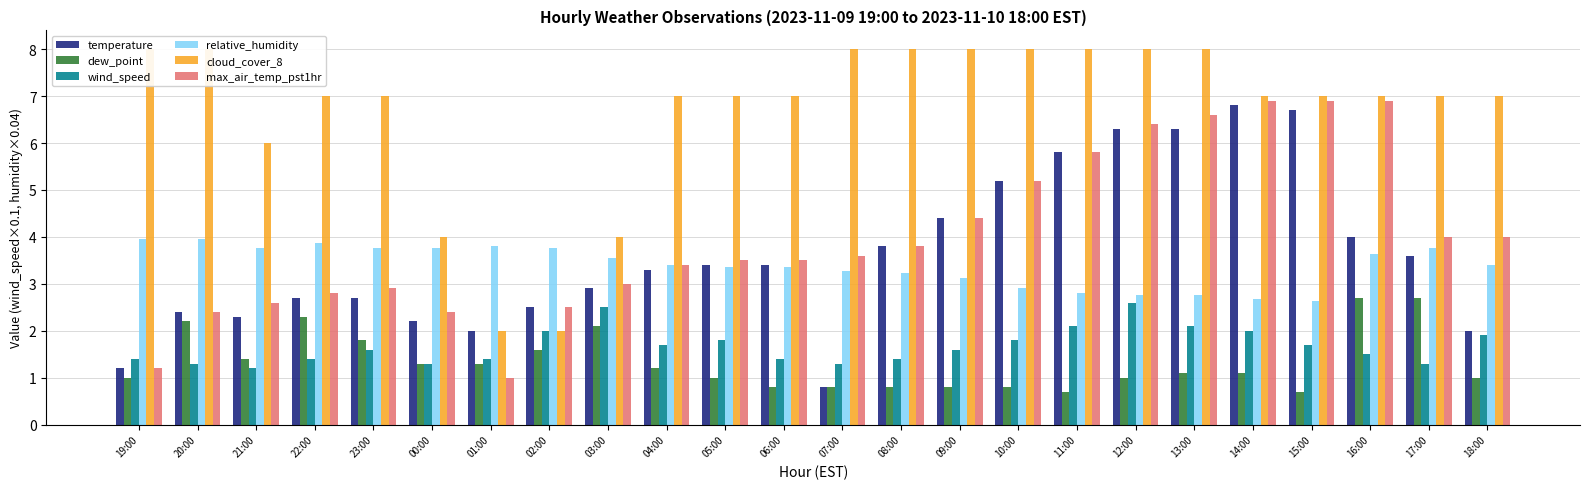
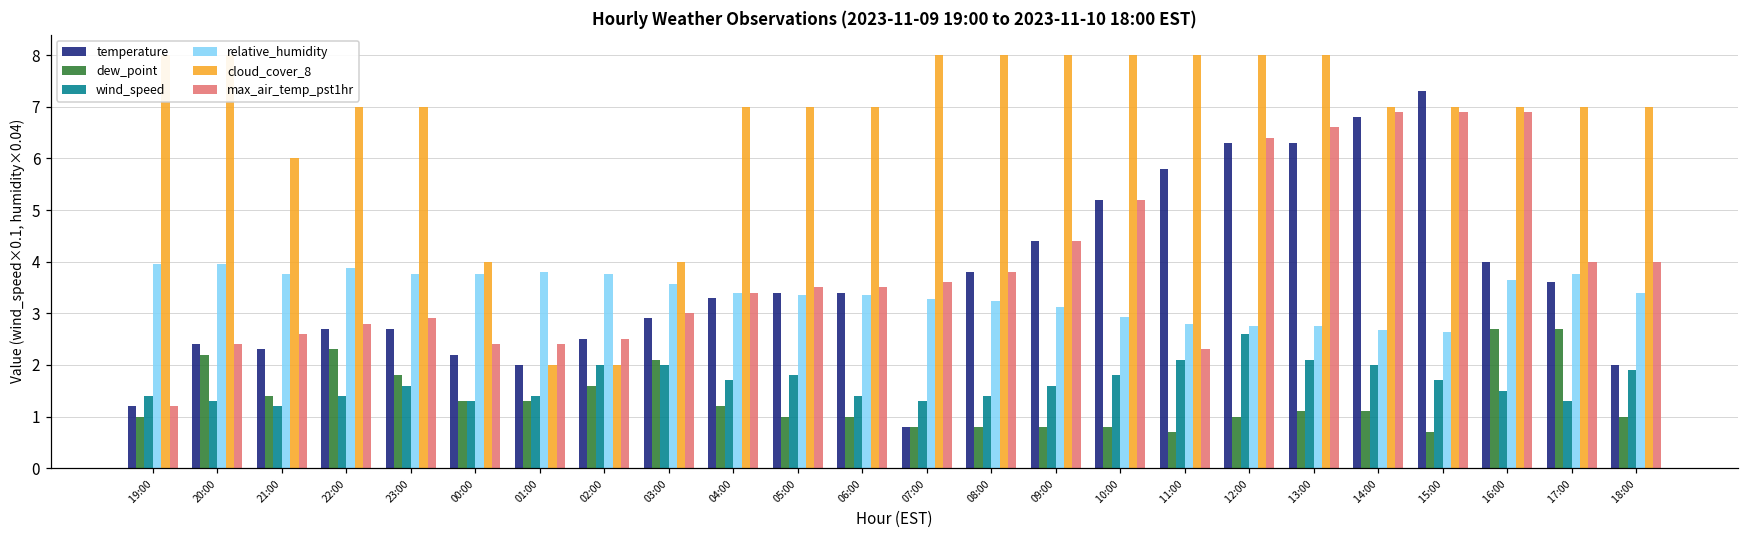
  {
    "temperature": {
      "19:00": 1.2,
      "20:00": 2.4,
      "21:00": 2.3,
      "22:00": 2.7,
      "23:00": 2.7,
      "00:00": 2.2,
      "01:00": 2.0,
      "02:00": 2.5,
      "03:00": 2.9,
      "04:00": 3.3,
      "05:00": 3.4,
      "06:00": 3.4,
      "07:00": 0.8,
      "08:00": 3.8,
      "09:00": 4.4,
      "10:00": 5.2,
      "11:00": 5.8,
      "12:00": 6.3,
      "13:00": 6.3,
      "14:00": 6.8,
-     "15:00": 6.7,
+     "15:00": 7.3,
      "16:00": 4.0,
      "17:00": 3.6,
      "18:00": 2.0
    },
    "dew_point": {
      "19:00": 1.0,
      "20:00": 2.2,
      "21:00": 1.4,
      "22:00": 2.3,
      "23:00": 1.8,
      "00:00": 1.3,
      "01:00": 1.3,
      "02:00": 1.6,
      "03:00": 2.1,
      "04:00": 1.2,
      "05:00": 1.0,
-     "06:00": 0.8,
+     "06:00": 1.0,
      "07:00": 0.8,
      "08:00": 0.8,
      "09:00": 0.8,
      "10:00": 0.8,
      "11:00": 0.7,
      "12:00": 1.0,
      "13:00": 1.1,
      "14:00": 1.1,
      "15:00": 0.7,
      "16:00": 2.7,
      "17:00": 2.7,
      "18:00": 1.0
    },
    "wind_speed": {
      "19:00": 1.4,
      "20:00": 1.3,
      "21:00": 1.2,
      "22:00": 1.4,
      "23:00": 1.6,
      "00:00": 1.3,
      "01:00": 1.4,
      "02:00": 2.0,
-     "03:00": 2.5,
+     "03:00": 2.0,
      "04:00": 1.7,
      "05:00": 1.8,
      "06:00": 1.4,
      "07:00": 1.3,
      "08:00": 1.4,
      "09:00": 1.6,
      "10:00": 1.8,
      "11:00": 2.1,
      "12:00": 2.6,
      "13:00": 2.1,
      "14:00": 2.0,
      "15:00": 1.7,
      "16:00": 1.5,
      "17:00": 1.3,
      "18:00": 1.9
    },
    "relative_humidity": {
      "19:00": 4.0,
      "20:00": 4.0,
      "21:00": 3.8,
      "22:00": 3.9,
      "23:00": 3.8,
      "00:00": 3.8,
      "01:00": 3.8,
      "02:00": 3.8,
      "03:00": 3.6,
      "04:00": 3.4,
      "05:00": 3.4,
      "06:00": 3.4,
      "07:00": 3.3,
      "08:00": 3.2,
      "09:00": 3.1,
      "10:00": 2.9,
      "11:00": 2.8,
      "12:00": 2.8,
      "13:00": 2.8,
      "14:00": 2.7,
      "15:00": 2.6,
      "16:00": 3.6,
      "17:00": 3.8,
      "18:00": 3.4
    },
    "cloud_cover_8": {
      "21:00": 6.0,
      "22:00": 7.0,
      "23:00": 7.0,
      "00:00": 4.0,
      "01:00": 2.0,
      "02:00": 2.0,
      "03:00": 4.0,
      "04:00": 7.0,
      "05:00": 7.0,
      "06:00": 7.0,
      "07:00": 8.0,
      "08:00": 8.0,
      "09:00": 8.0,
      "10:00": 8.0,
      "11:00": 8.0,
      "12:00": 8.0,
      "13:00": 8.0,
      "14:00": 7.0,
      "15:00": 7.0,
      "16:00": 7.0,
      "17:00": 7.0,
      "18:00": 7.0
    },
    "max_air_temp_pst1hr": {
      "19:00": 1.2,
      "20:00": 2.4,
      "21:00": 2.6,
      "22:00": 2.8,
      "23:00": 2.9,
      "00:00": 2.4,
-     "01:00": 1.0,
+     "01:00": 2.4,
      "02:00": 2.5,
      "03:00": 3.0,
      "04:00": 3.4,
      "05:00": 3.5,
      "06:00": 3.5,
      "07:00": 3.6,
      "08:00": 3.8,
      "09:00": 4.4,
      "10:00": 5.2,
-     "11:00": 5.8,
+     "11:00": 2.3,
      "12:00": 6.4,
      "13:00": 6.6,
      "14:00": 6.9,
      "15:00": 6.9,
      "16:00": 6.9,
      "17:00": 4.0,
      "18:00": 4.0
    }
  }
